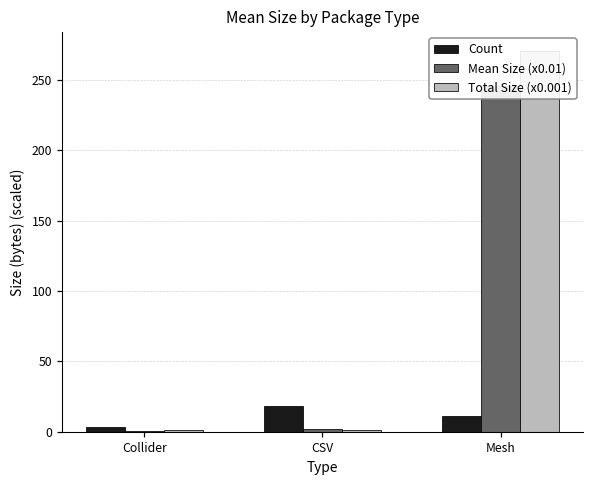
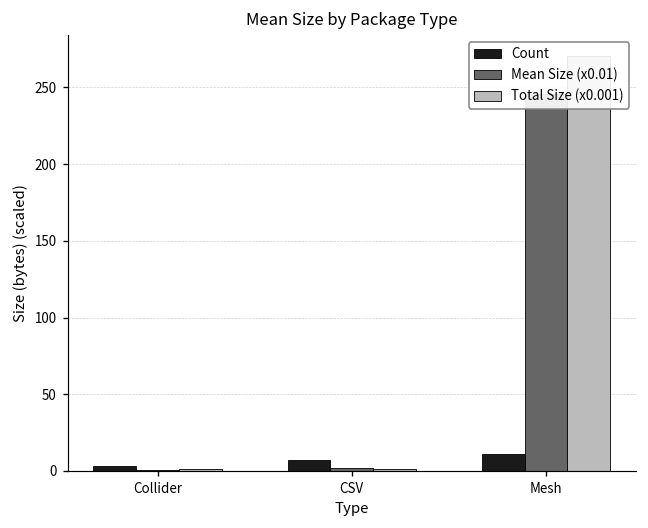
  {
    "Count": {
      "Collider": 3,
-     "CSV": 18,
+     "CSV": 7,
      "Mesh": 11
    }
  }
